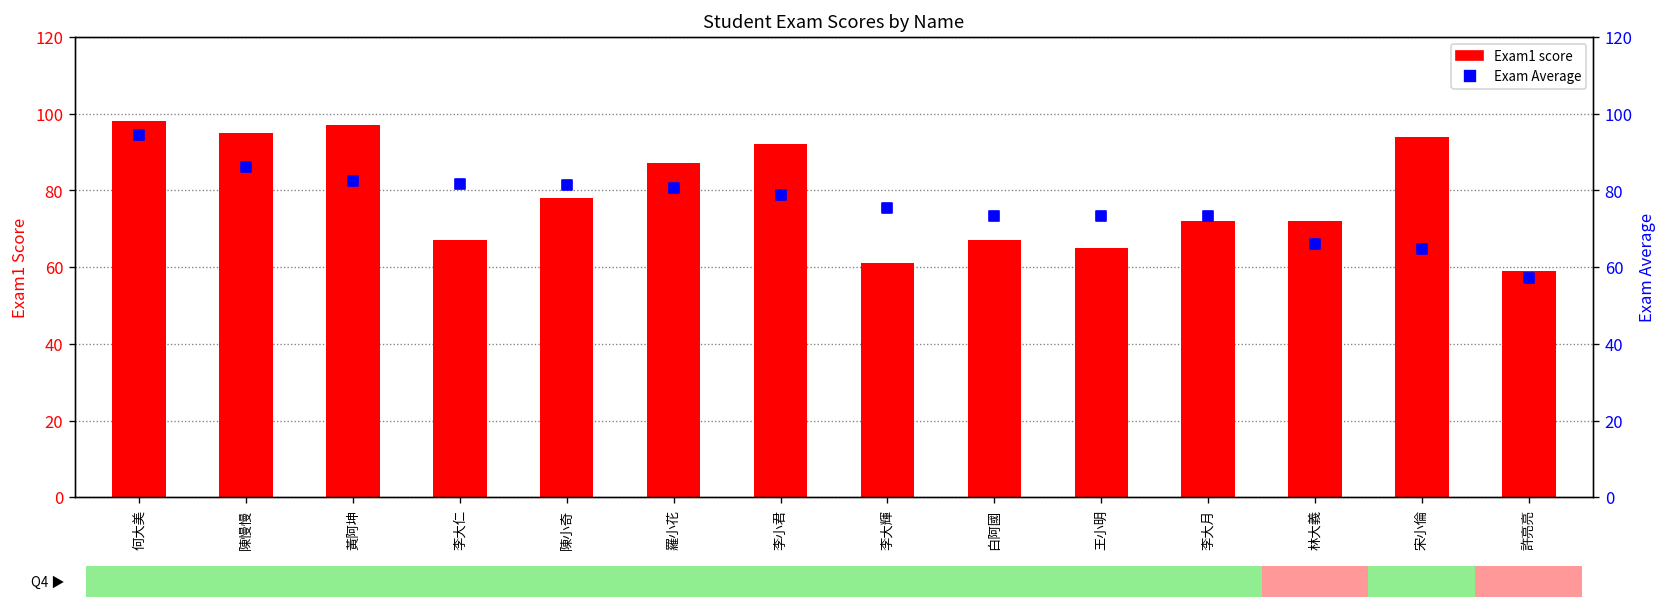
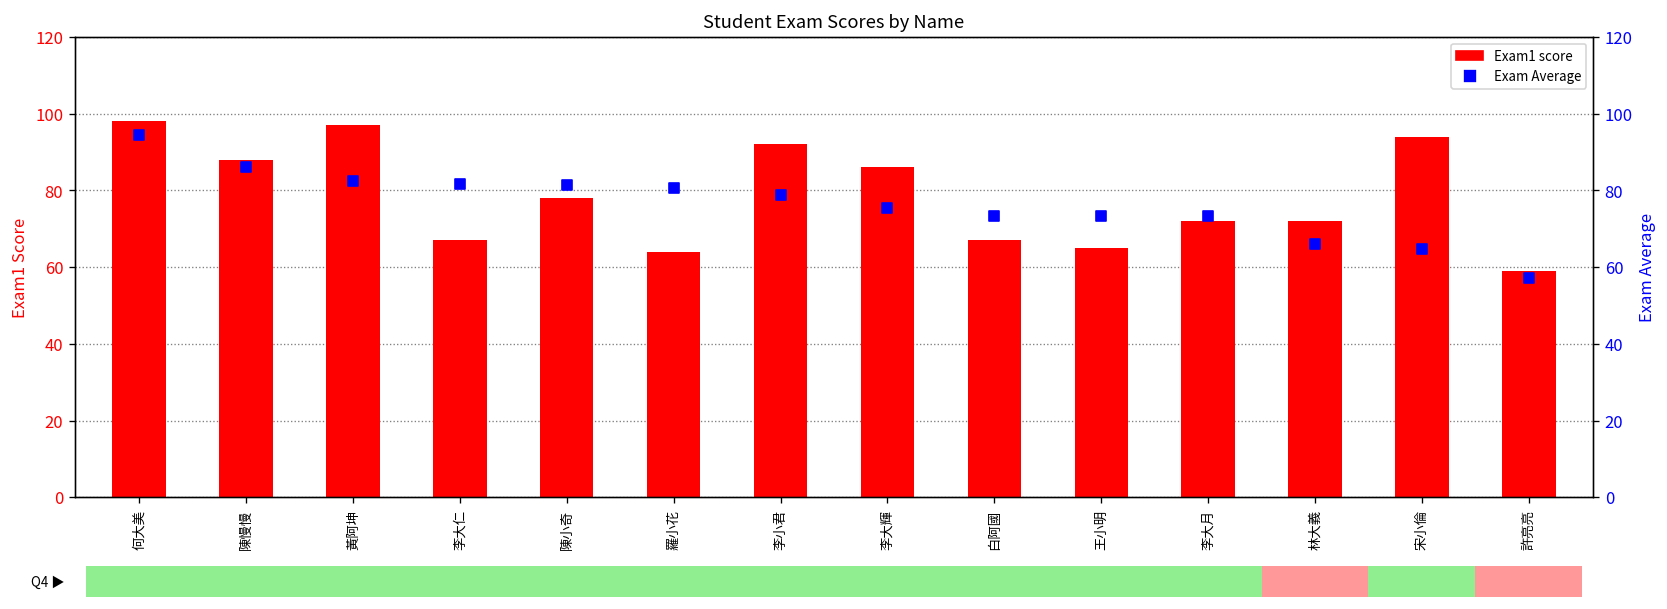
  {
    "Exam1 score": {
      "何大美": 98,
-     "陳慢慢": 95,
+     "陳慢慢": 88,
      "黃阿坤": 97,
      "李大仁": 67,
      "陳小奇": 78,
-     "羅小花": 87,
+     "羅小花": 64,
      "李小君": 92,
-     "李大輝": 61,
+     "李大輝": 86,
      "白阿國": 67,
      "王小明": 65,
      "李大月": 72,
      "林大義": 72,
      "宋小倫": 94,
      "許亮亮": 59
    }
  }
